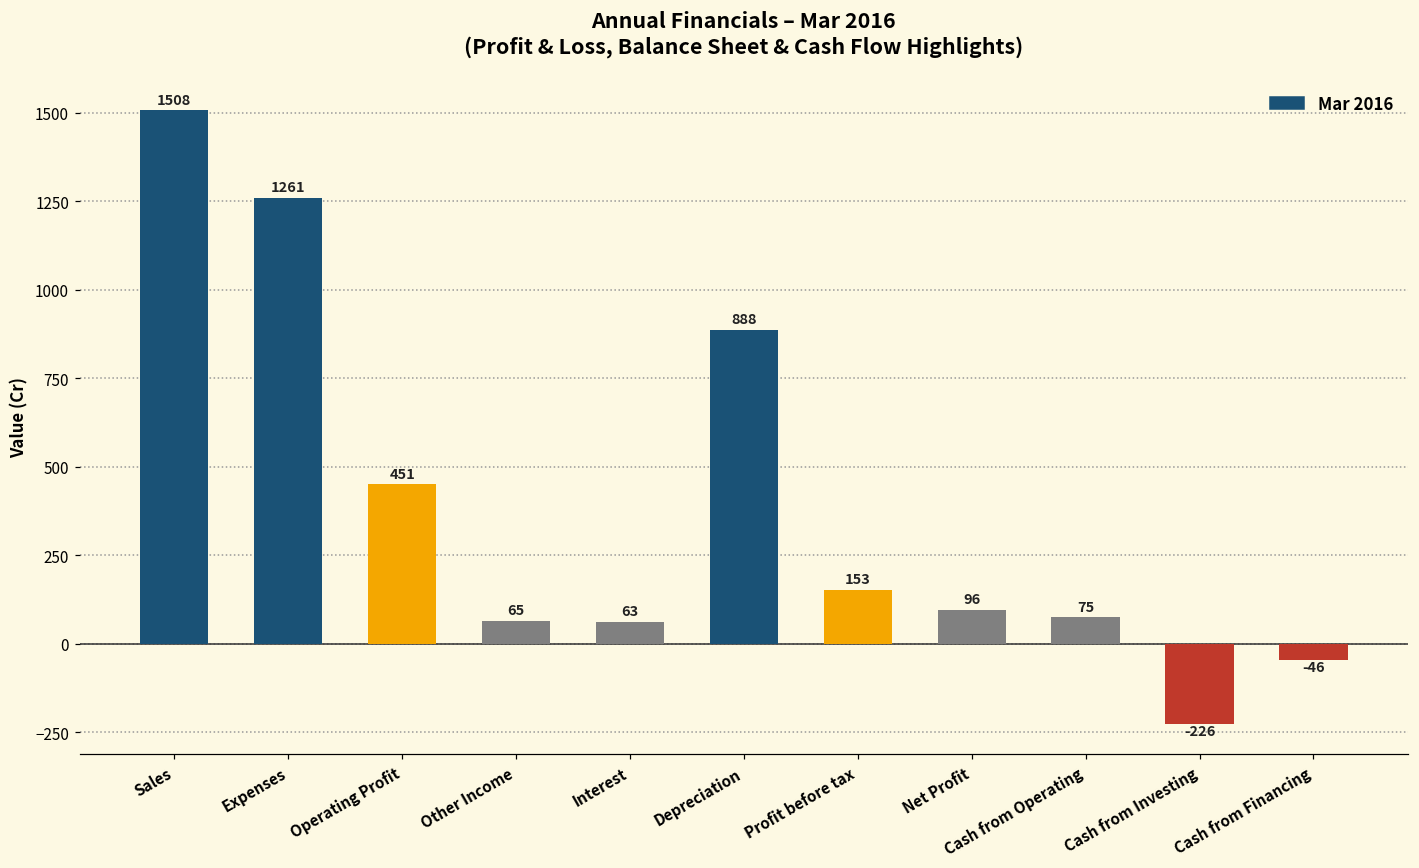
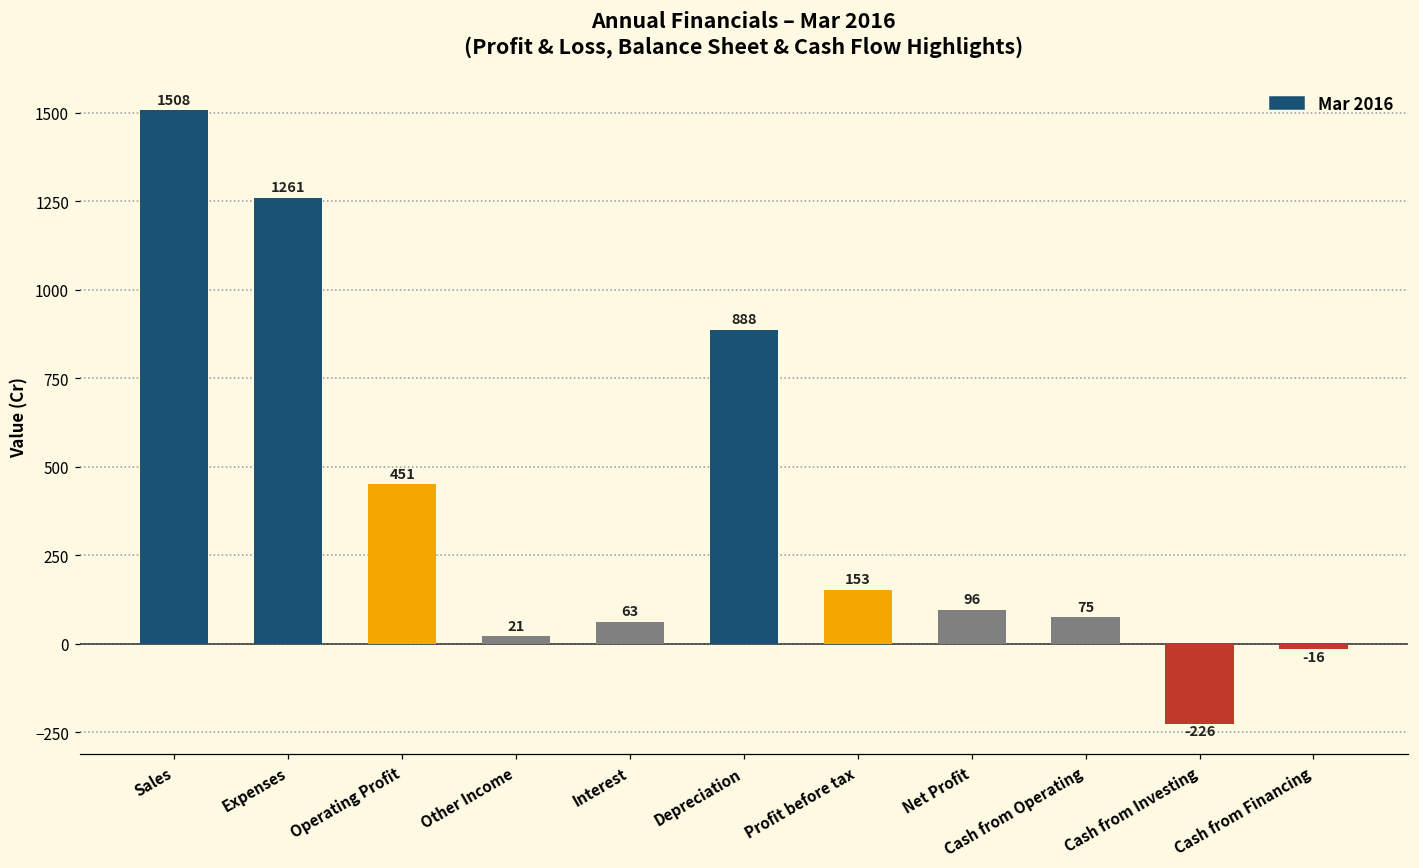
  {
    "Sales": 1508,
    "Expenses": 1261,
    "Operating Profit": 451,
-   "Other Income": 65,
+   "Other Income": 21,
    "Interest": 63,
    "Depreciation": 888,
    "Profit before tax": 153,
    "Net Profit": 96,
    "Cash from Operating": 75,
    "Cash from Investing": -226,
-   "Cash from Financing": -46
+   "Cash from Financing": -16
  }
